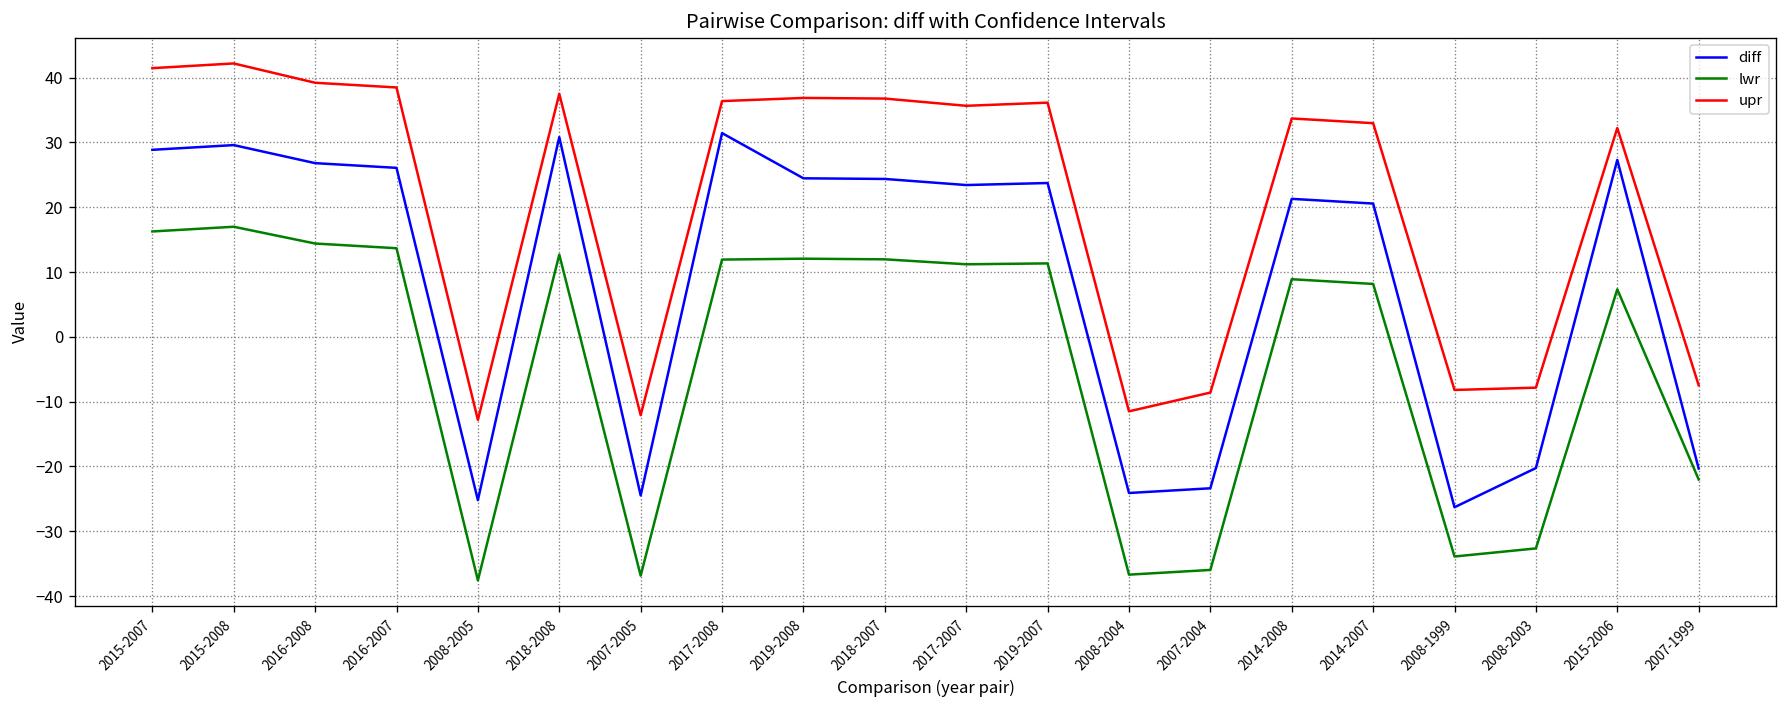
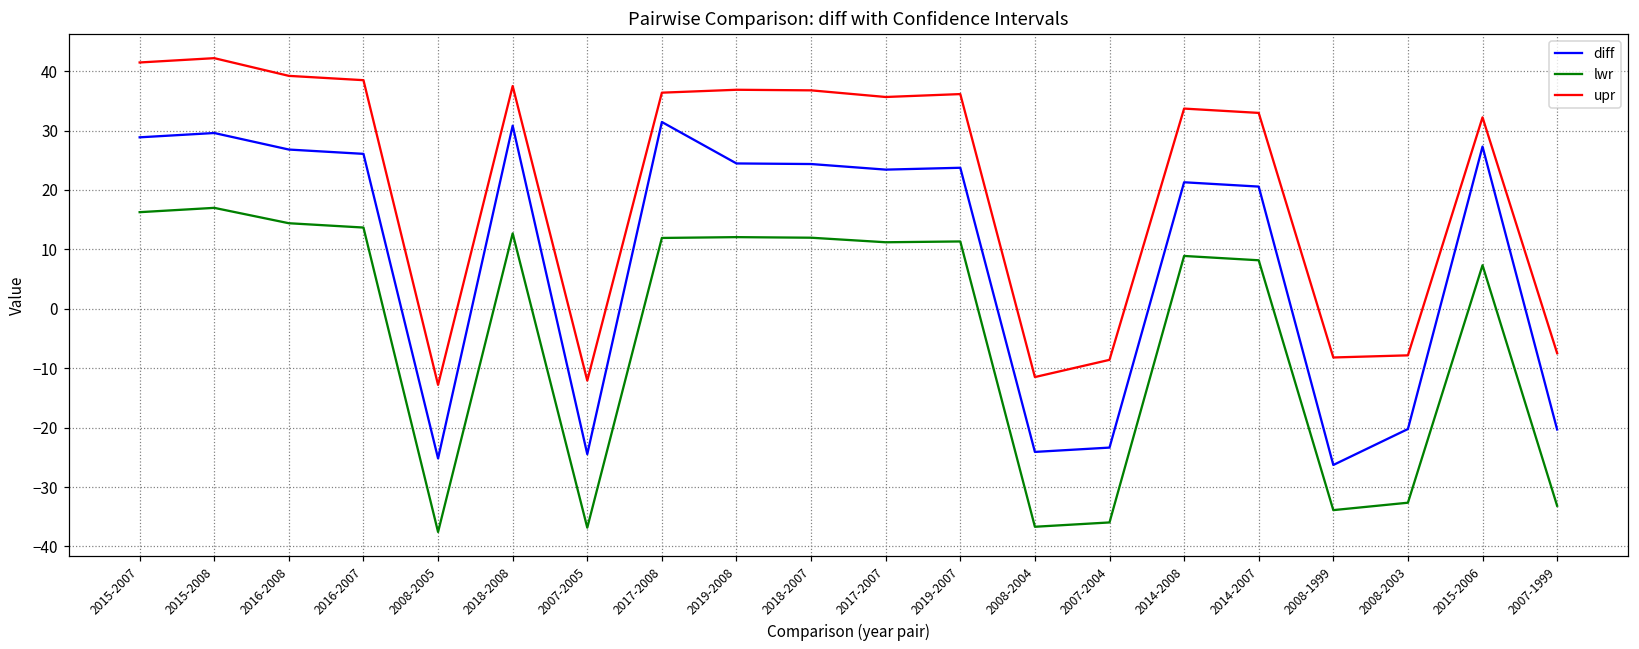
  {
    "diff": {
      "2015-2007": 29,
      "2015-2008": 30,
      "2016-2008": 27,
      "2016-2007": 26,
      "2008-2005": -25,
      "2018-2008": 31,
      "2007-2005": -24,
      "2017-2008": 31,
      "2019-2008": 24,
      "2018-2007": 24,
      "2017-2007": 23,
      "2019-2007": 24,
      "2008-2004": -24,
      "2007-2004": -23,
      "2014-2008": 21,
      "2014-2007": 21,
      "2008-1999": -26,
      "2008-2003": -20,
      "2015-2006": 27,
      "2007-1999": -20
    },
    "lwr": {
      "2015-2007": 16,
      "2015-2008": 17,
      "2016-2008": 14,
      "2016-2007": 14,
      "2008-2005": -38,
      "2018-2008": 13,
      "2007-2005": -37,
      "2017-2008": 12,
      "2019-2008": 12,
      "2018-2007": 12,
      "2017-2007": 11,
      "2019-2007": 11,
      "2008-2004": -37,
      "2007-2004": -36,
      "2014-2008": 9,
      "2014-2007": 8,
      "2008-1999": -34,
      "2008-2003": -33,
      "2015-2006": 7,
-     "2007-1999": -22
+     "2007-1999": -33
    },
    "upr": {
      "2015-2007": 41,
      "2015-2008": 42,
      "2016-2008": 39,
      "2016-2007": 38,
      "2008-2005": -13,
      "2018-2008": 38,
      "2007-2005": -12,
      "2017-2008": 36,
      "2019-2008": 37,
      "2018-2007": 37,
      "2017-2007": 36,
      "2019-2007": 36,
      "2008-2004": -11,
      "2007-2004": -9,
      "2014-2008": 34,
      "2014-2007": 33,
      "2008-1999": -8,
      "2008-2003": -8,
      "2015-2006": 32,
      "2007-1999": -7
    }
  }
